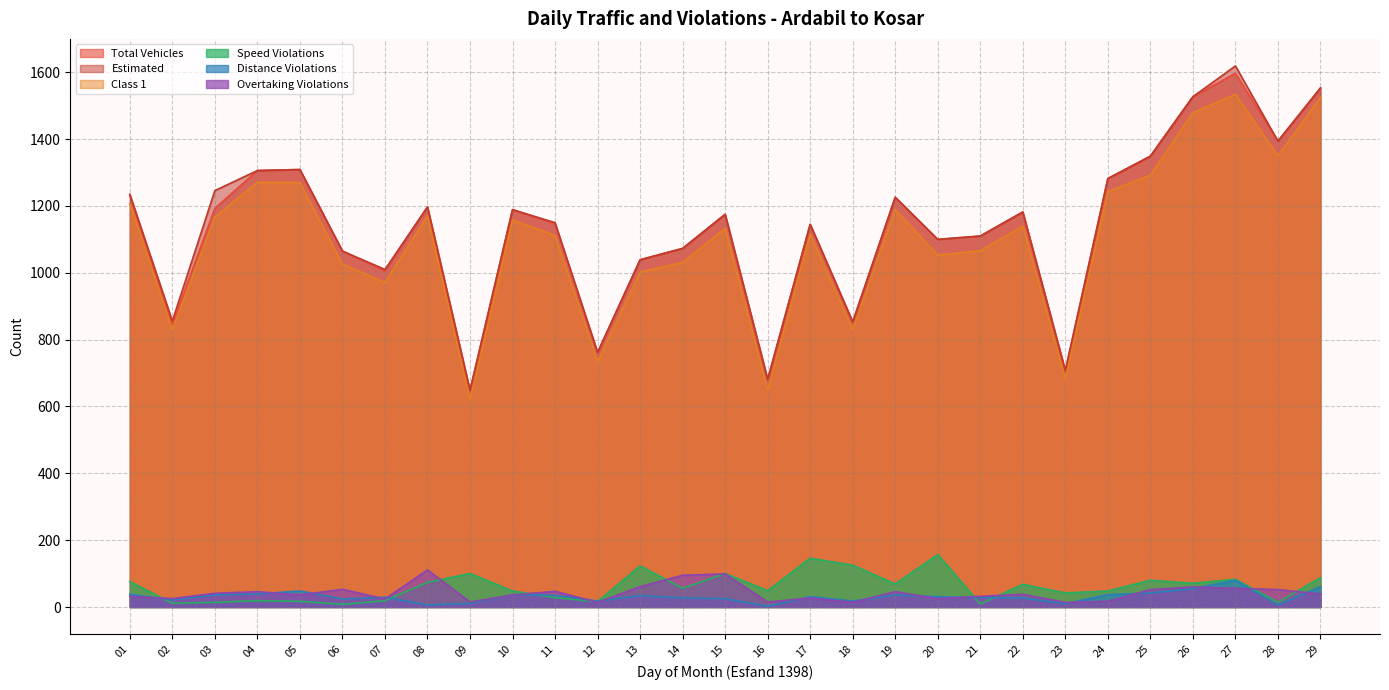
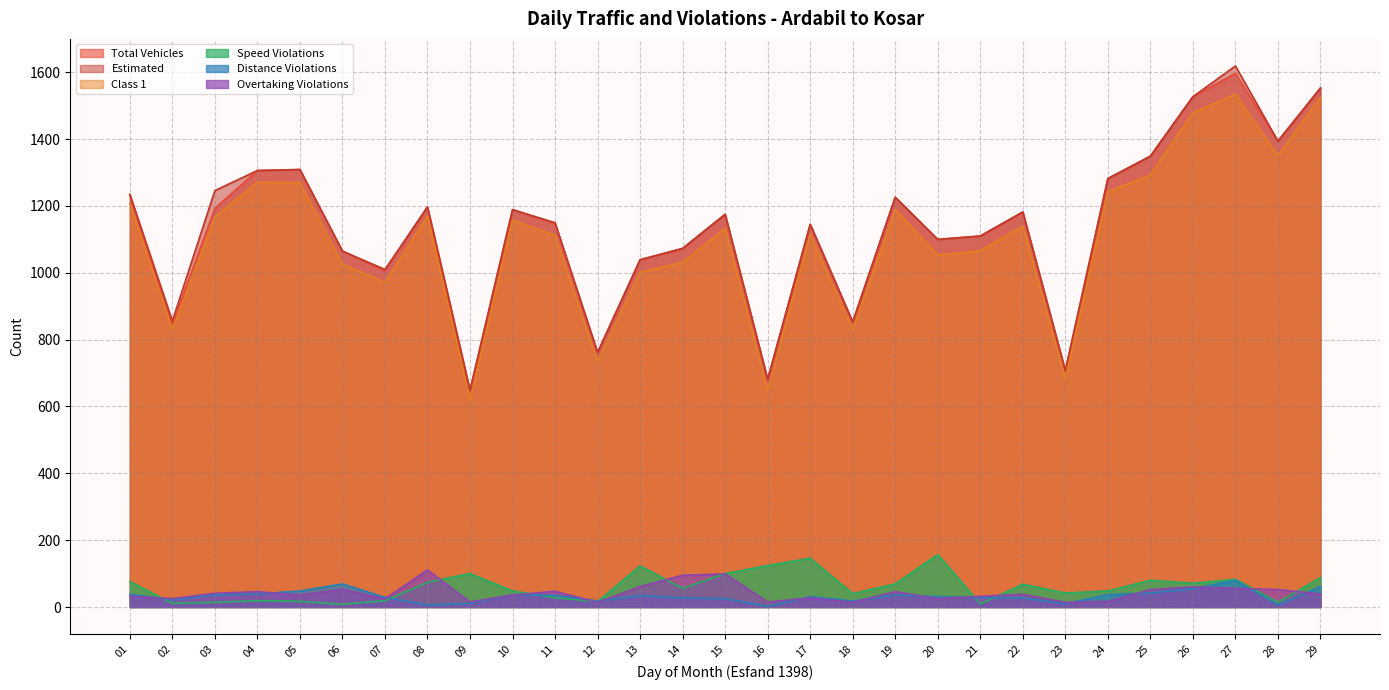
  {
    "Speed Violations": {
      "01": 80,
      "02": 10,
      "03": 10,
      "04": 20,
      "05": 20,
      "06": 10,
      "08": 70,
      "09": 100,
      "10": 50,
      "13": 120,
      "14": 60,
-     "16": 50,
+     "16": 120,
      "17": 150,
-     "18": 130,
+     "18": 40,
      "19": 70,
      "20": 160,
      "21": 10,
      "22": 70,
      "23": 40,
      "24": 50,
      "25": 80,
      "26": 70,
      "28": 10,
      "29": 90
    },
    "Distance Violations": {
      "05": 50,
-     "06": 20,
+     "06": 70,
      "08": 10,
      "13": 30,
      "14": 30,
      "15": 30,
      "16": 0,
      "19": 40,
      "22": 30,
      "24": 40,
      "25": 40,
      "28": 10,
      "29": 60
    },
    "Overtaking Violations": {
      "05": 40,
      "06": 50,
      "08": 110,
      "11": 50,
      "13": 60,
      "14": 100,
      "16": 20,
      "19": 50,
      "22": 40,
      "24": 20,
      "25": 50,
      "27": 60,
      "28": 50,
      "29": 40
    }
  }
